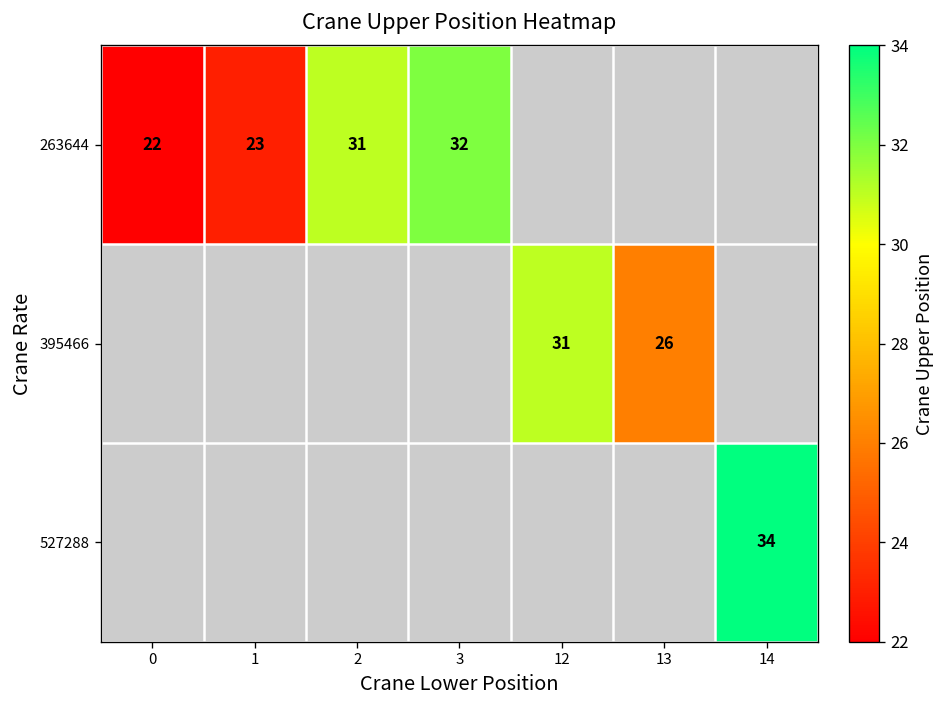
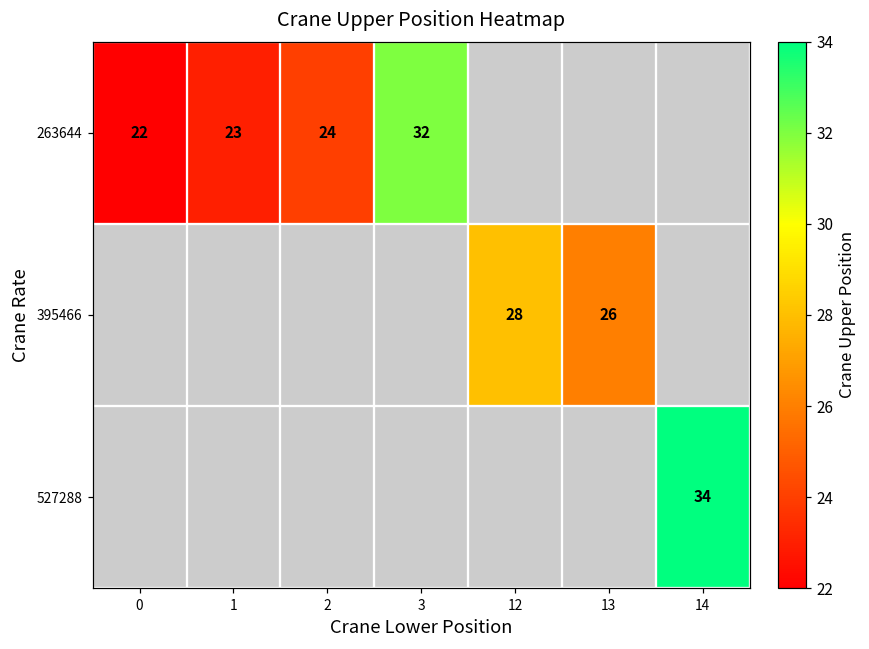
  {
    "263644": {
      "0": 22,
      "1": 23,
-     "2": 31,
+     "2": 24,
      "3": 32
    },
    "395466": {
-     "12": 31,
+     "12": 28,
      "13": 26
    },
    "527288": {
      "14": 34
    }
  }
